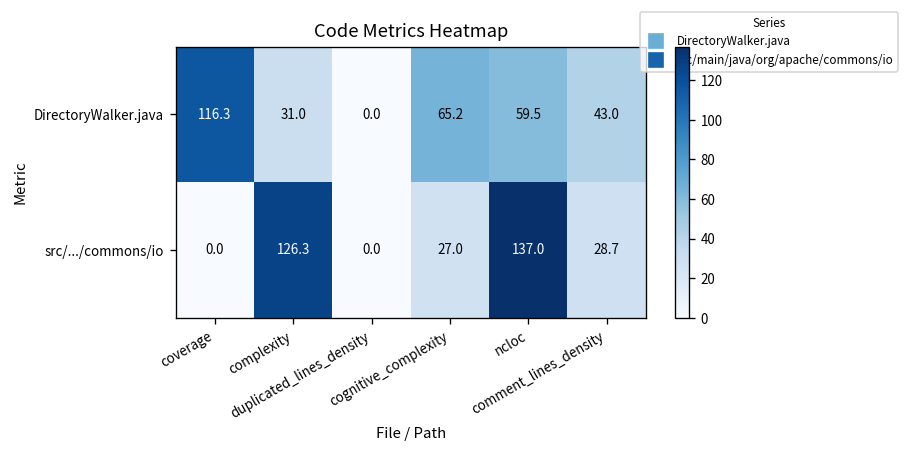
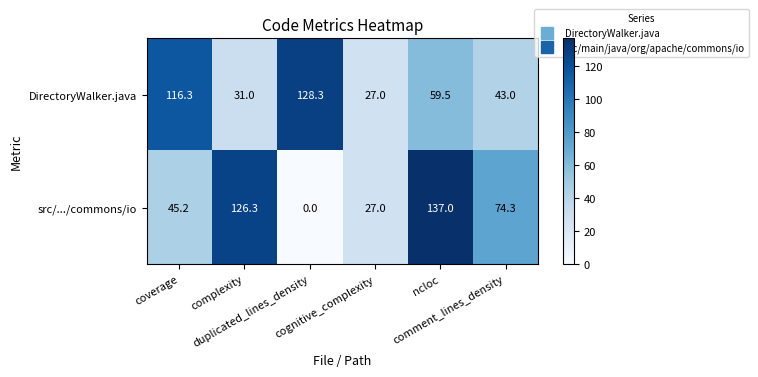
  {
    "DirectoryWalker.java": {
      "coverage": 116.3,
      "complexity": 31.0,
-     "duplicated_lines_density": 0.0,
-     "cognitive_complexity": 65.2,
+     "duplicated_lines_density": 128.3,
+     "cognitive_complexity": 27.0,
      "ncloc": 59.5,
      "comment_lines_density": 43.0
    },
    "src/.../commons/io": {
-     "coverage": 0.0,
+     "coverage": 45.2,
      "complexity": 126.3,
      "duplicated_lines_density": 0.0,
      "cognitive_complexity": 27.0,
      "ncloc": 137.0,
-     "comment_lines_density": 28.7
+     "comment_lines_density": 74.3
    }
  }
